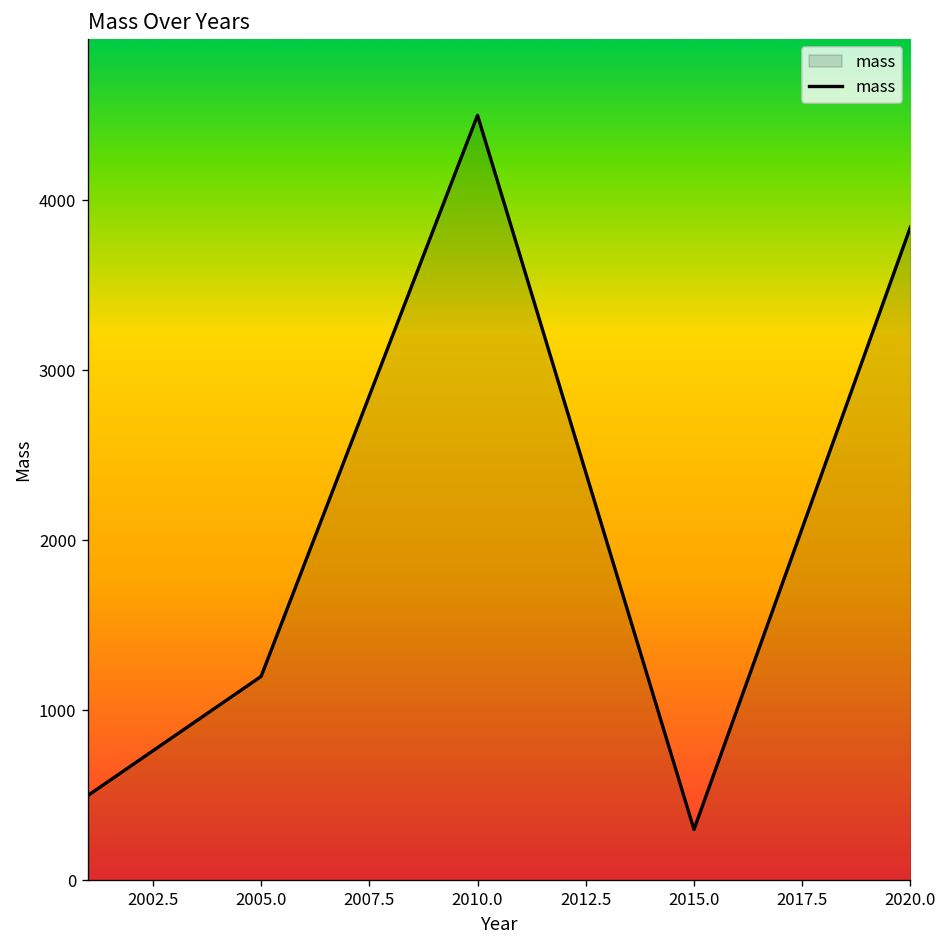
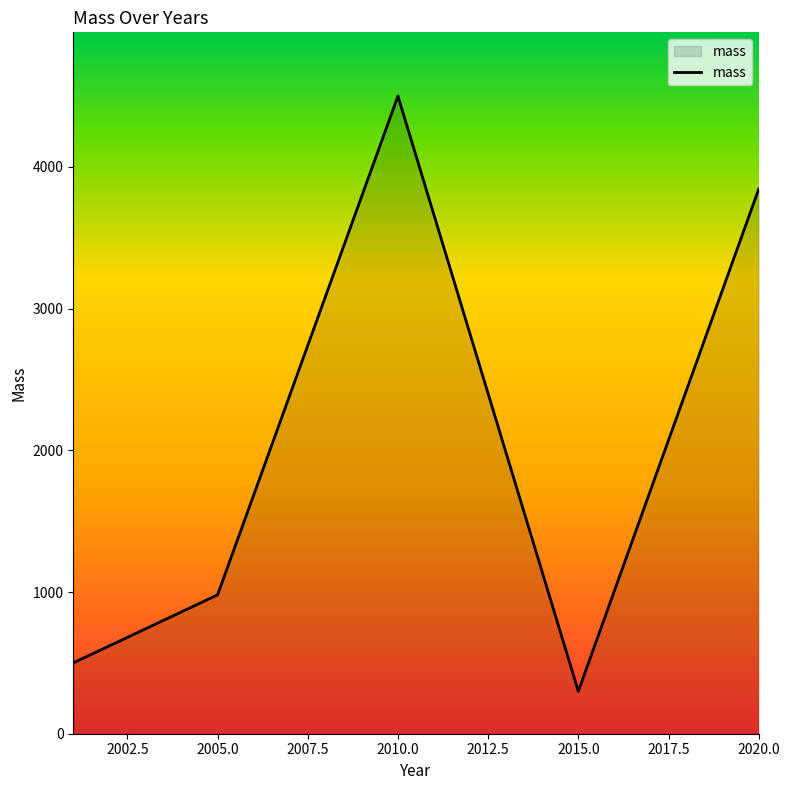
  {
-   "2005.0": 1200,
+   "2005.0": 980,
    "2010.0": 4500,
    "2015.0": 300,
    "2020.0": 3840
  }
